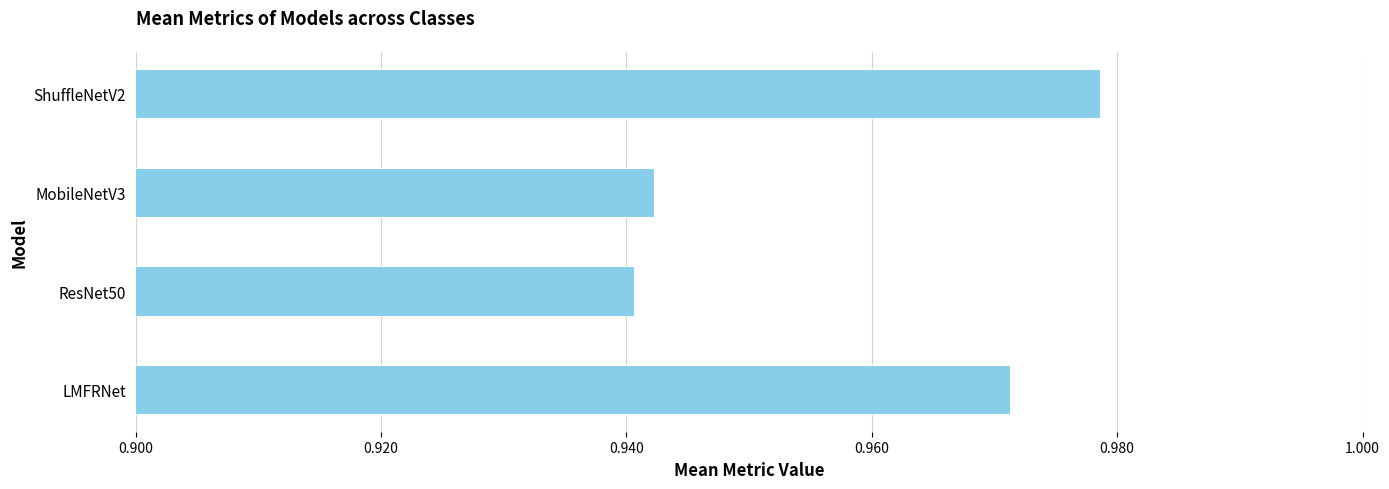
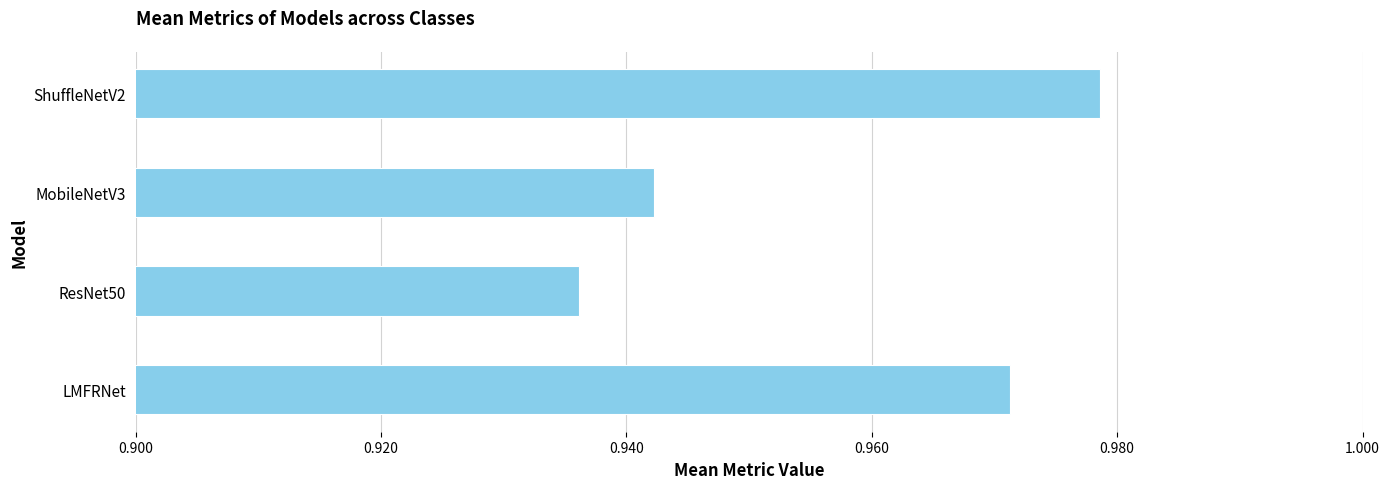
  {
    "ShuffleNetV2": 0.9786,
    "MobileNetV3": 0.9422,
-   "ResNet50": 0.9406,
+   "ResNet50": 0.9361,
    "LMFRNet": 0.9713
  }
